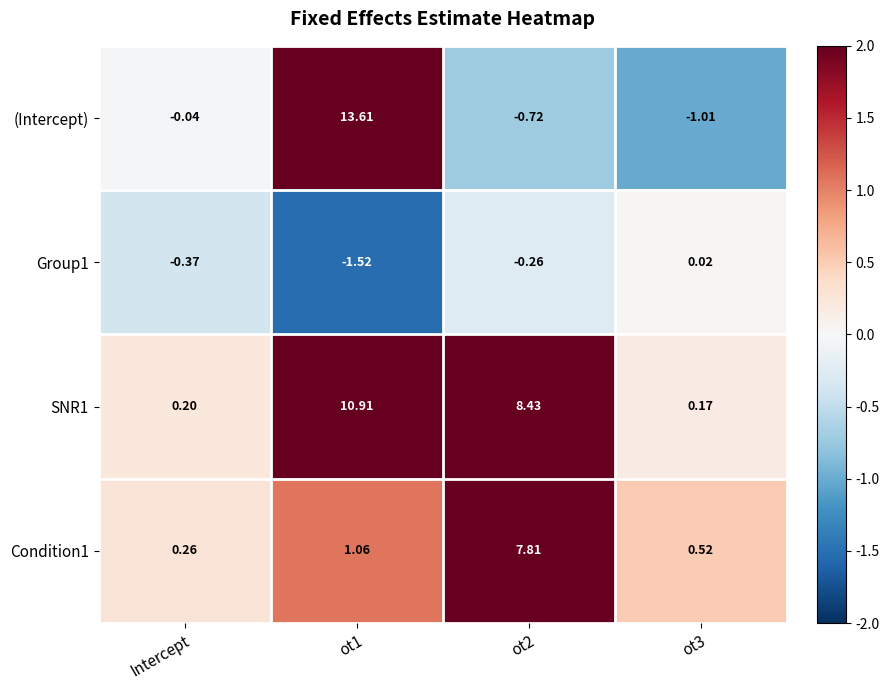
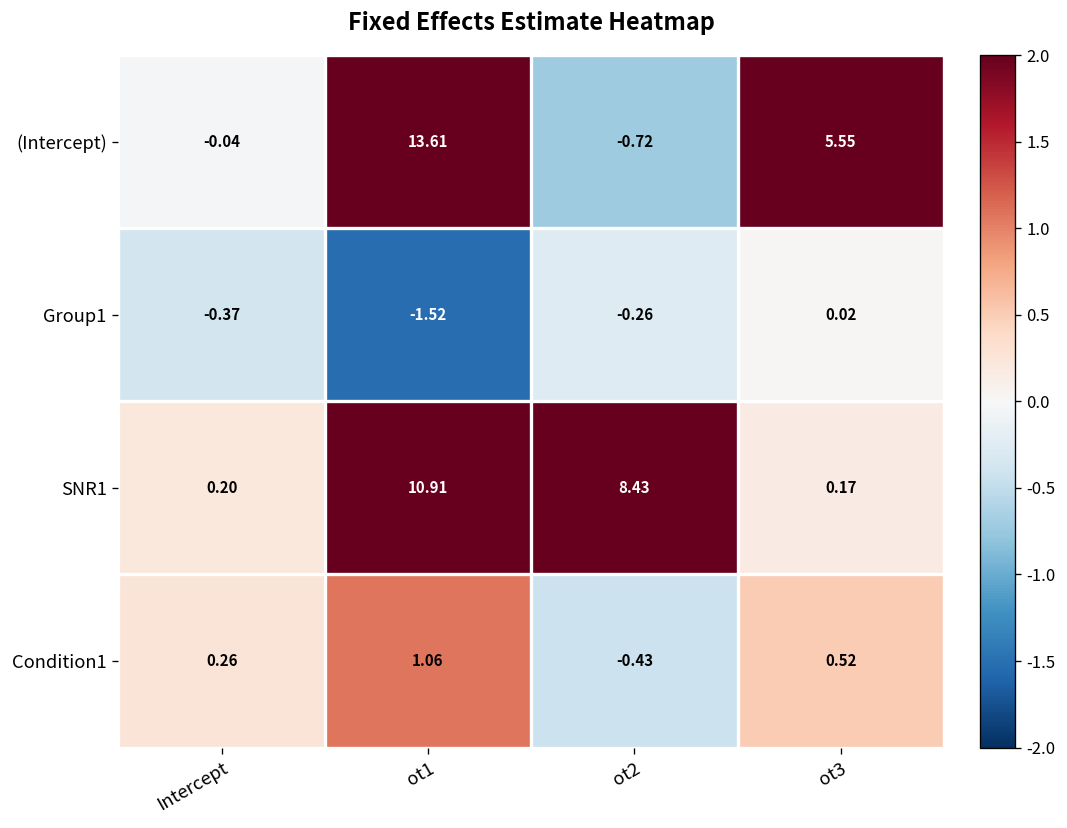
  {
    "(Intercept)": {
      "Intercept": -0.04,
      "ot1": 13.61,
      "ot2": -0.72,
-     "ot3": -1.01
+     "ot3": 5.55
    },
    "Group1": {
      "Intercept": -0.37,
      "ot1": -1.52,
      "ot2": -0.26,
      "ot3": 0.02
    },
    "SNR1": {
      "Intercept": 0.20,
      "ot1": 10.91,
      "ot2": 8.43,
      "ot3": 0.17
    },
    "Condition1": {
      "Intercept": 0.26,
      "ot1": 1.06,
-     "ot2": 7.81,
+     "ot2": -0.43,
      "ot3": 0.52
    }
  }
